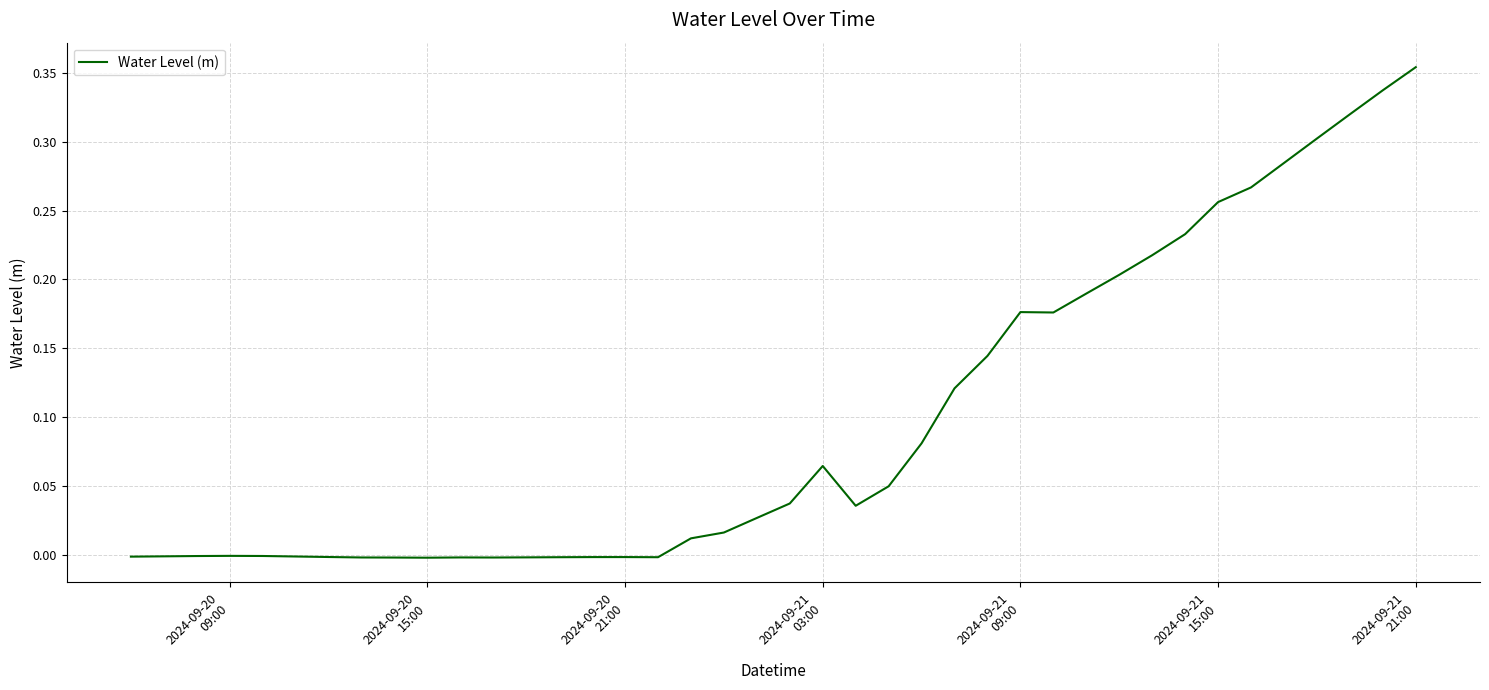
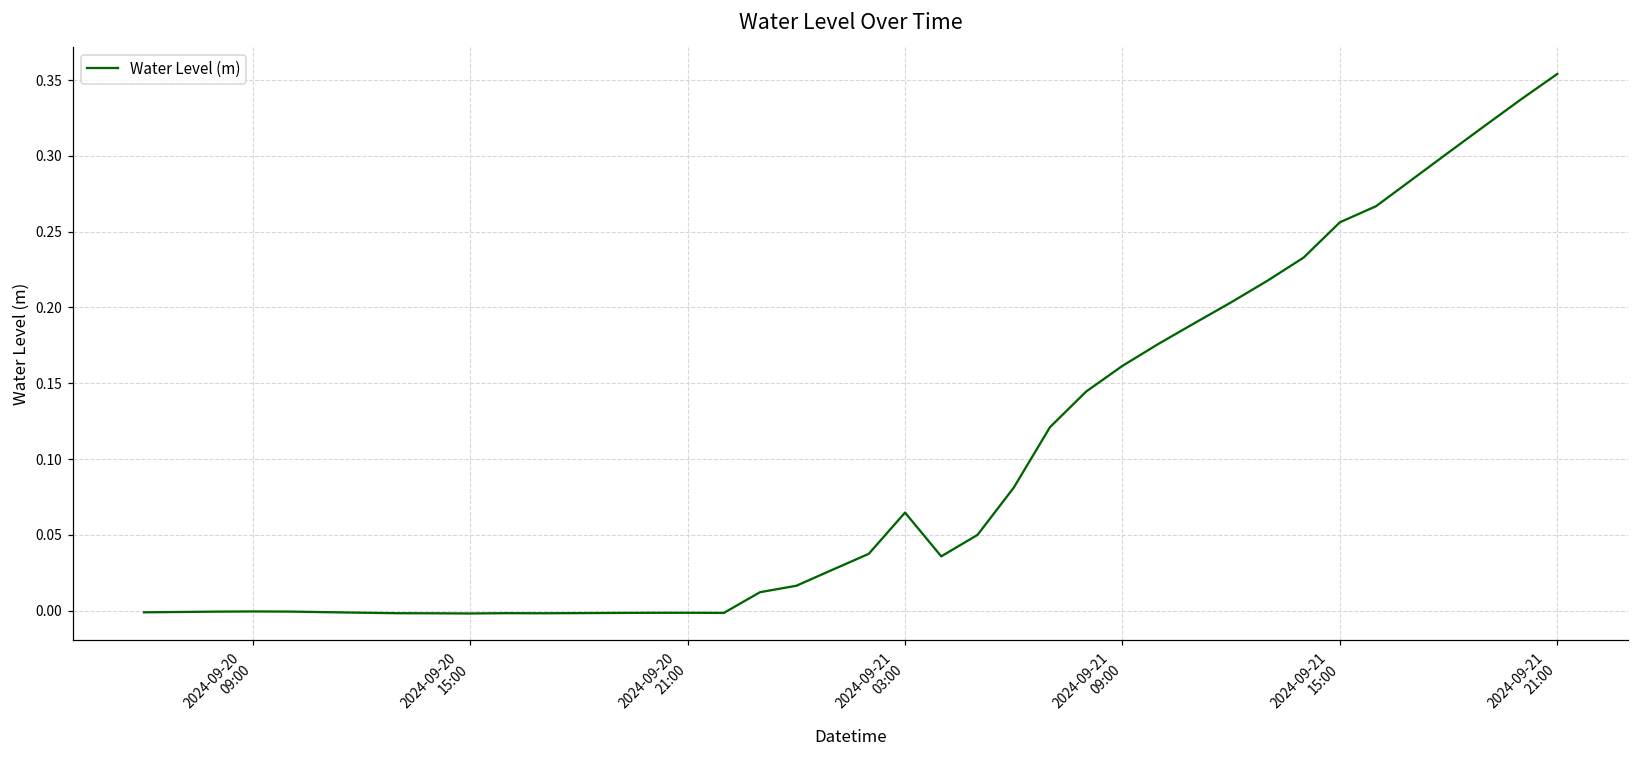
  {
    "2024-09-20 09:00": -0.001,
    "2024-09-20 15:00": -0.002,
    "2024-09-20 21:00": -0.001,
    "2024-09-21 03:00": 0.065,
-   "2024-09-21 09:00": 0.176,
+   "2024-09-21 09:00": 0.161,
    "2024-09-21 15:00": 0.256,
    "2024-09-21 21:00": 0.354
  }
